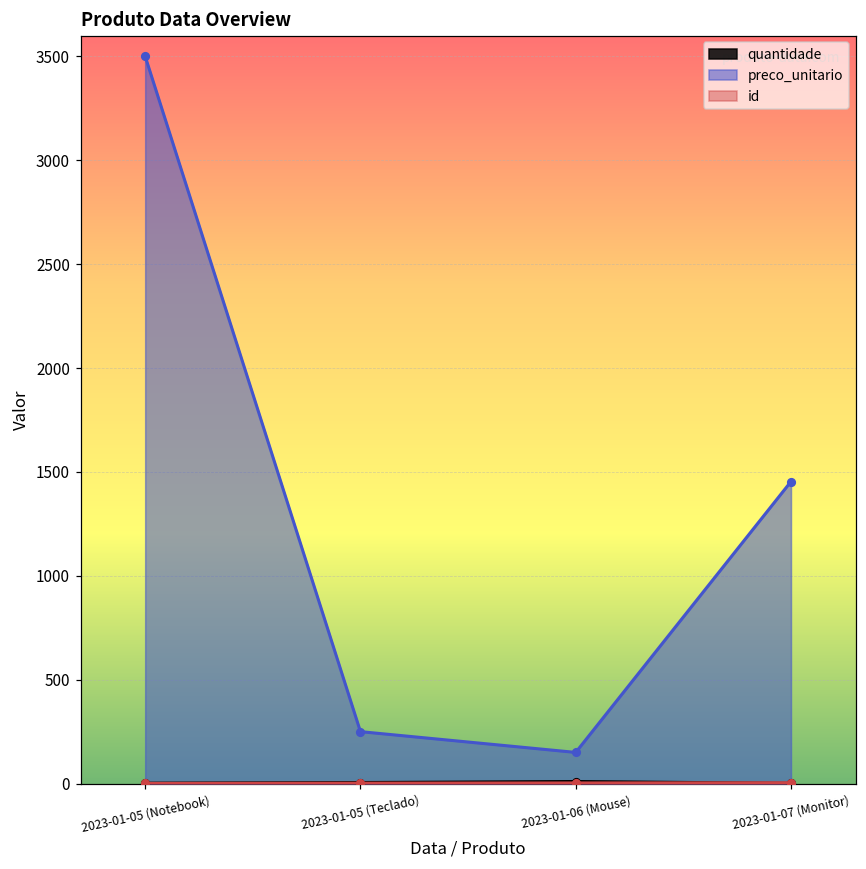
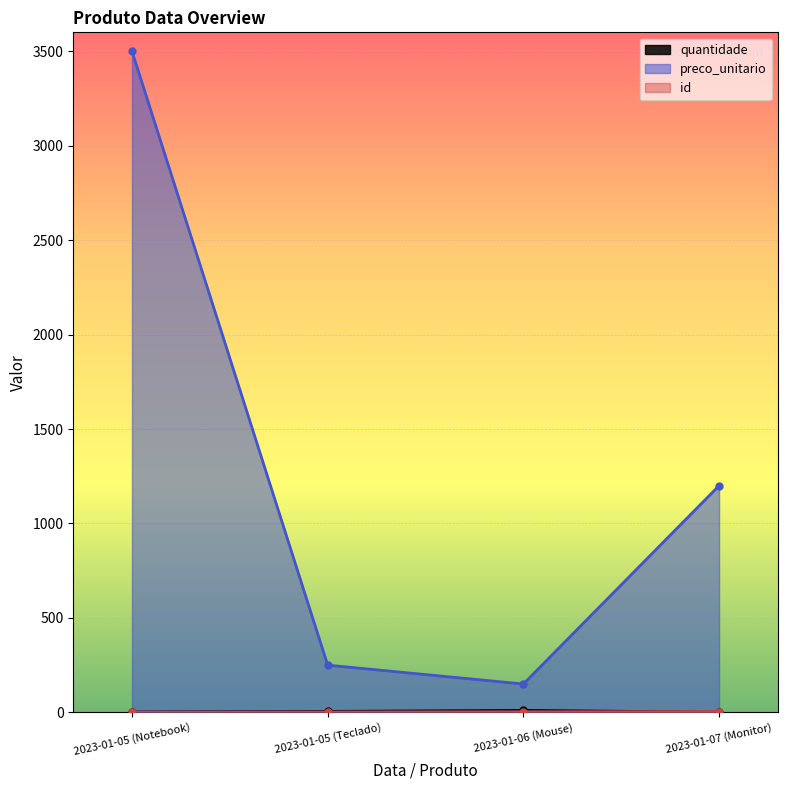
  {
    "preco_unitario": {
      "2023-01-05 (Notebook)": 3500,
      "2023-01-05 (Teclado)": 250,
      "2023-01-06 (Mouse)": 150,
-     "2023-01-07 (Monitor)": 1450
+     "2023-01-07 (Monitor)": 1200
    }
  }
